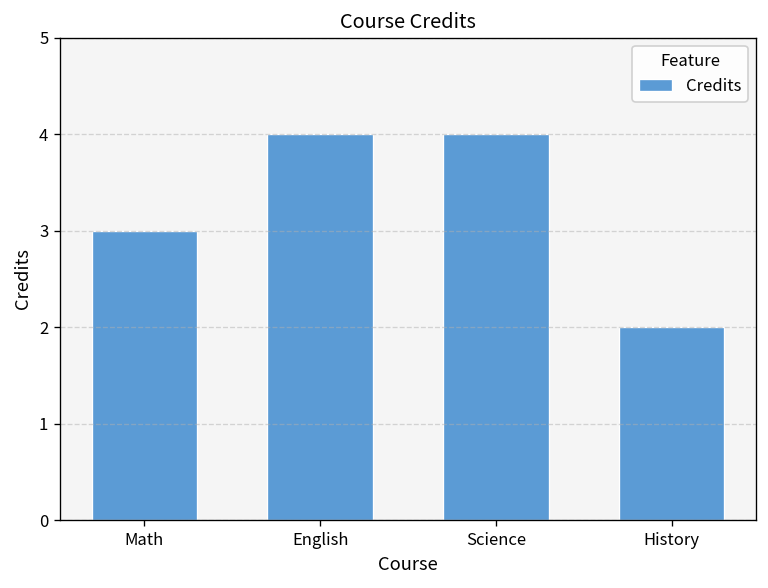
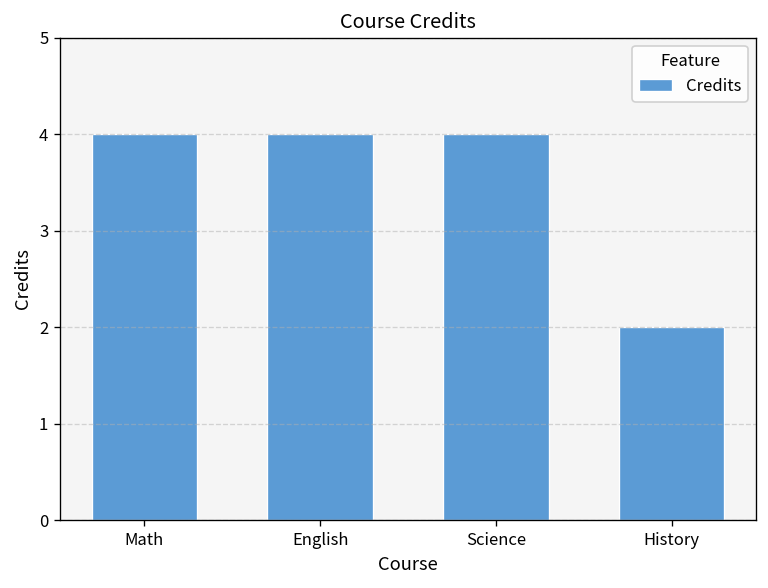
  {
-   "Math": 3,
+   "Math": 4,
    "English": 4,
    "Science": 4,
    "History": 2
  }
